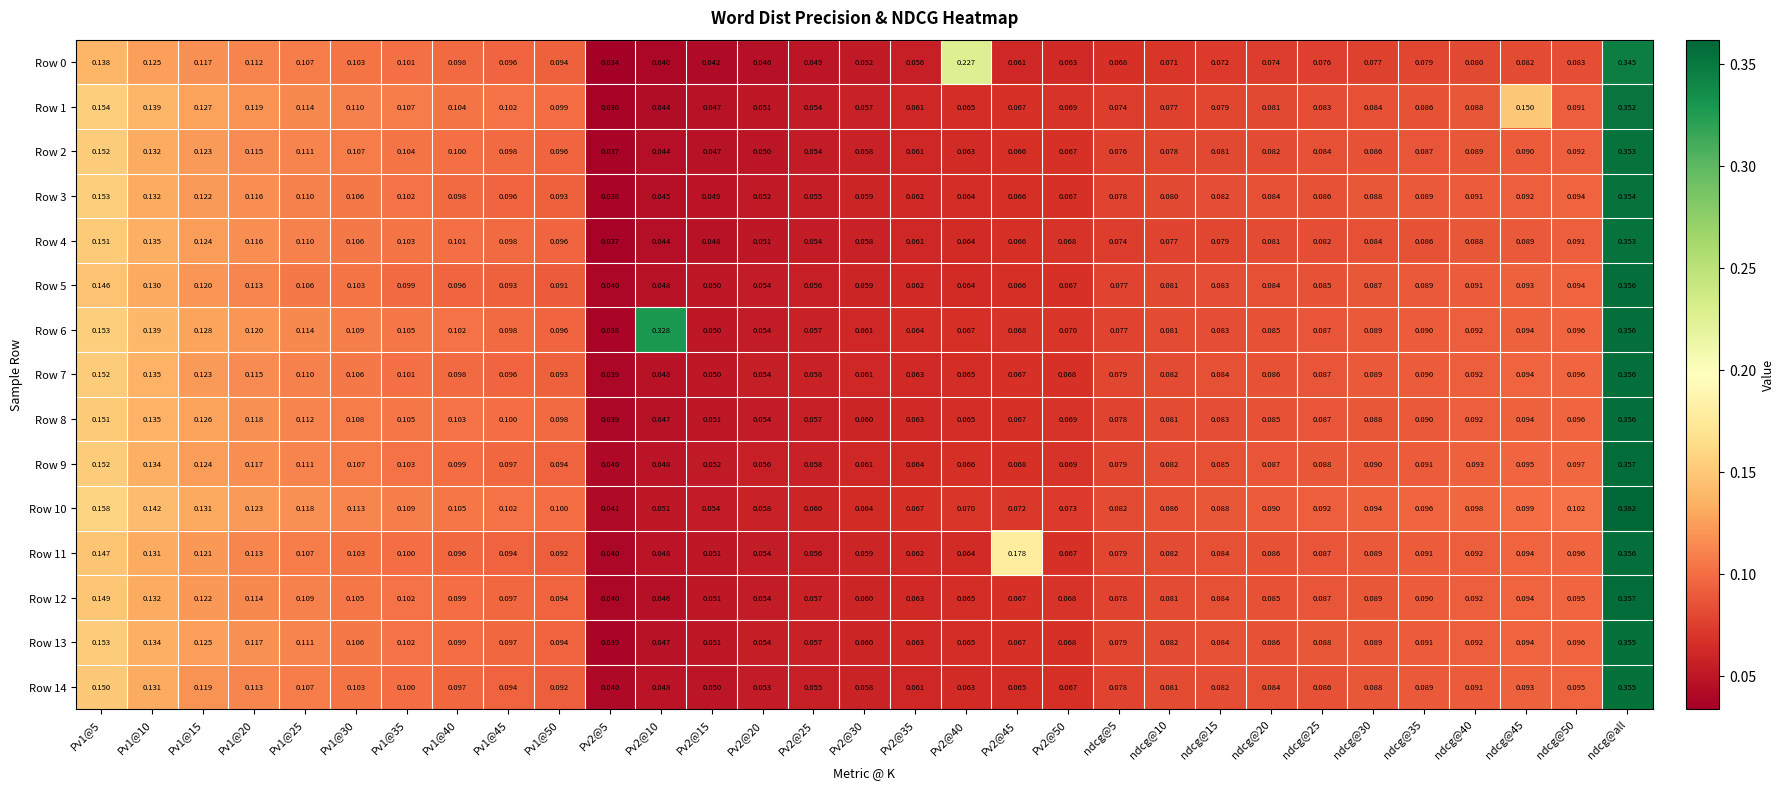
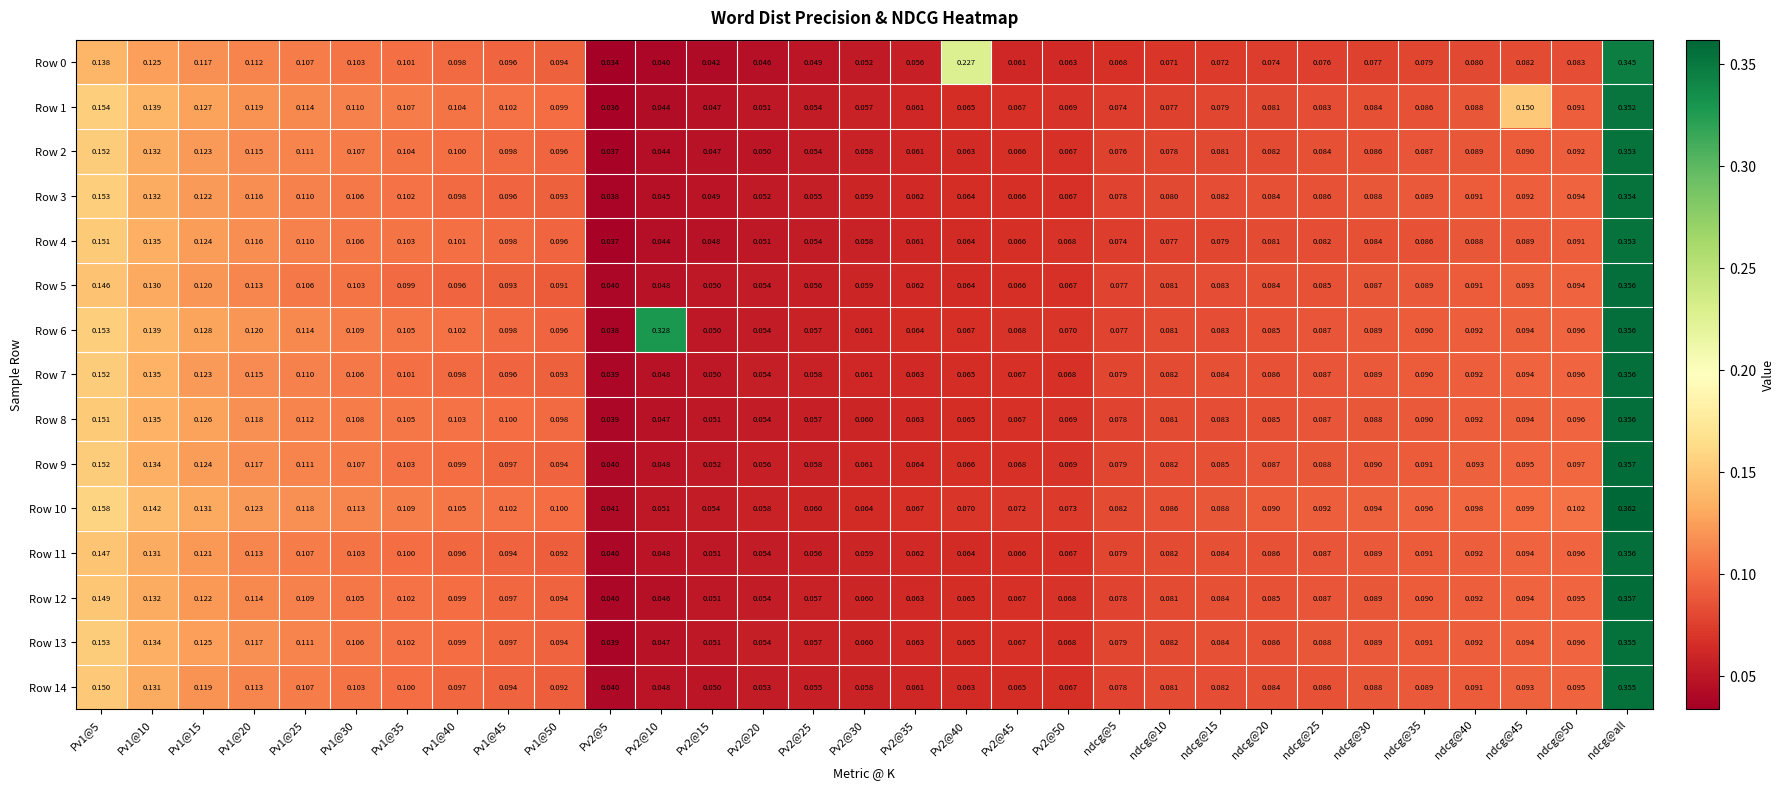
  {
    "Row 11": {
      "Pv1@5": 0.147,
      "Pv1@10": 0.131,
      "Pv1@15": 0.121,
      "Pv1@20": 0.113,
      "Pv1@25": 0.107,
      "Pv1@30": 0.103,
      "Pv1@35": 0.100,
      "Pv1@40": 0.096,
      "Pv1@45": 0.094,
      "Pv1@50": 0.092,
      "Pv2@5": 0.040,
      "Pv2@10": 0.048,
      "Pv2@15": 0.051,
      "Pv2@20": 0.054,
      "Pv2@25": 0.056,
      "Pv2@30": 0.059,
      "Pv2@35": 0.062,
      "Pv2@40": 0.064,
-     "Pv2@45": 0.178,
+     "Pv2@45": 0.066,
      "Pv2@50": 0.067,
      "ndcg@5": 0.079,
      "ndcg@10": 0.082,
      "ndcg@15": 0.084,
      "ndcg@20": 0.086,
      "ndcg@25": 0.087,
      "ndcg@30": 0.089,
      "ndcg@35": 0.091,
      "ndcg@40": 0.092,
      "ndcg@45": 0.094,
      "ndcg@50": 0.096,
      "ndcg@all": 0.356
    }
  }
